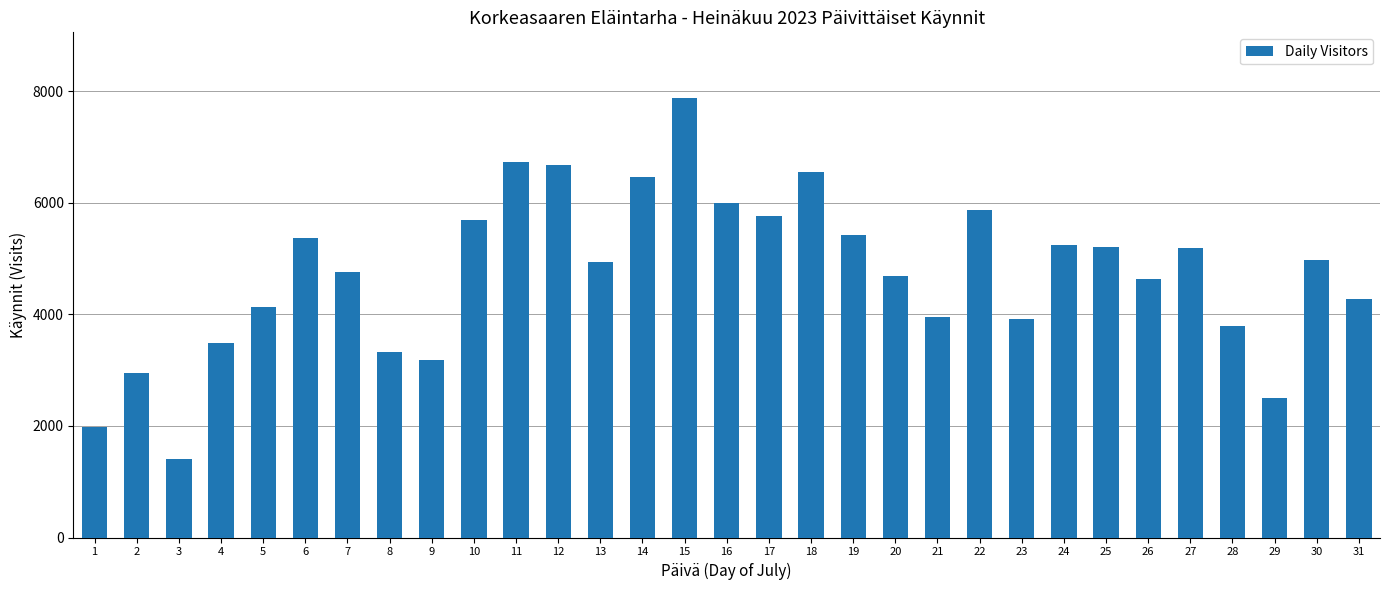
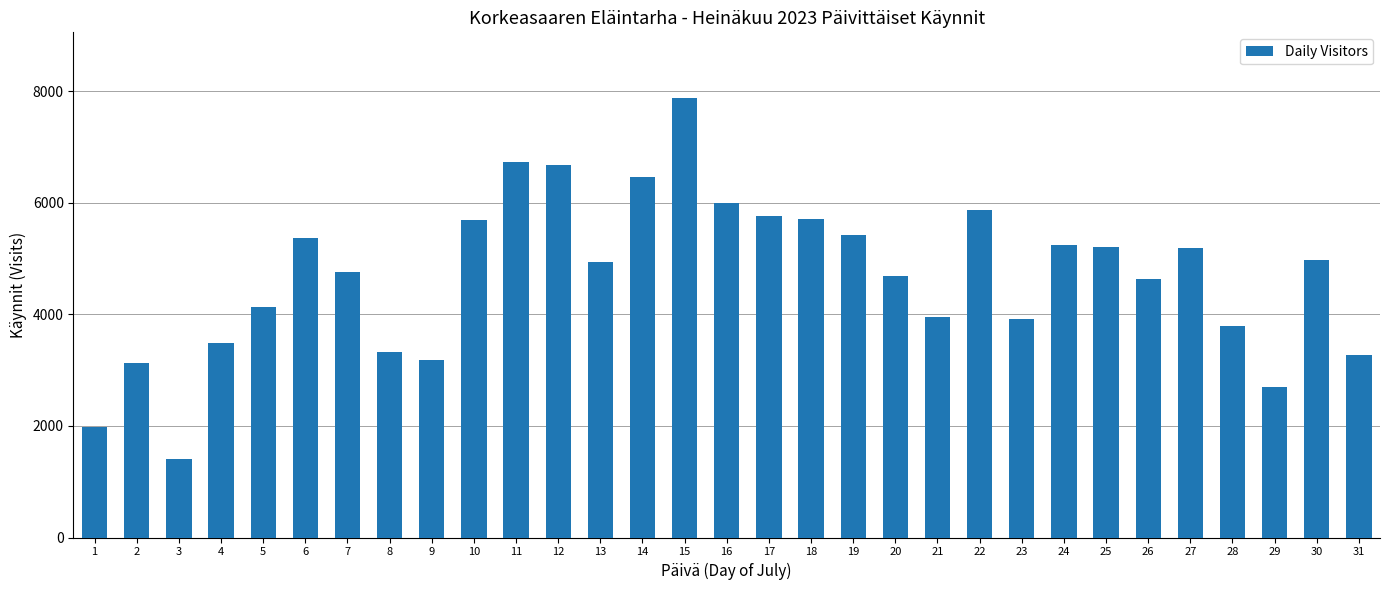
  {
    "1": 2000,
-   "2": 3000,
+   "2": 3100,
    "3": 1400,
    "4": 3500,
    "5": 4100,
    "6": 5400,
    "7": 4800,
    "8": 3300,
    "9": 3200,
    "10": 5700,
    "11": 6700,
    "12": 6700,
    "13": 4900,
    "14": 6500,
    "15": 7900,
    "16": 6000,
    "17": 5800,
-   "18": 6500,
+   "18": 5700,
    "19": 5400,
    "20": 4700,
    "21": 4000,
    "22": 5900,
    "23": 3900,
    "24": 5200,
    "25": 5200,
    "26": 4600,
    "27": 5200,
    "28": 3800,
-   "29": 2500,
+   "29": 2700,
    "30": 5000,
-   "31": 4300
+   "31": 3300
  }
